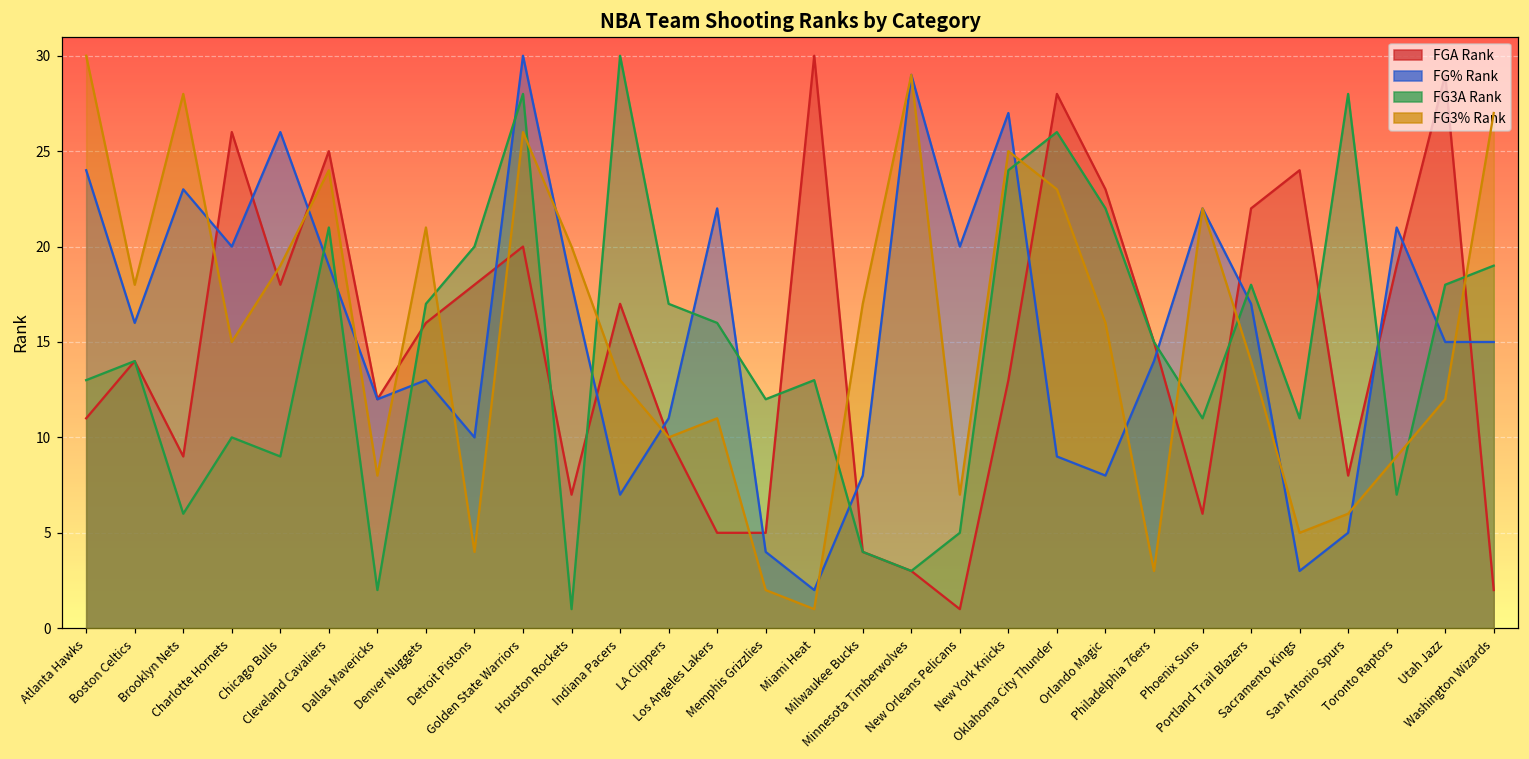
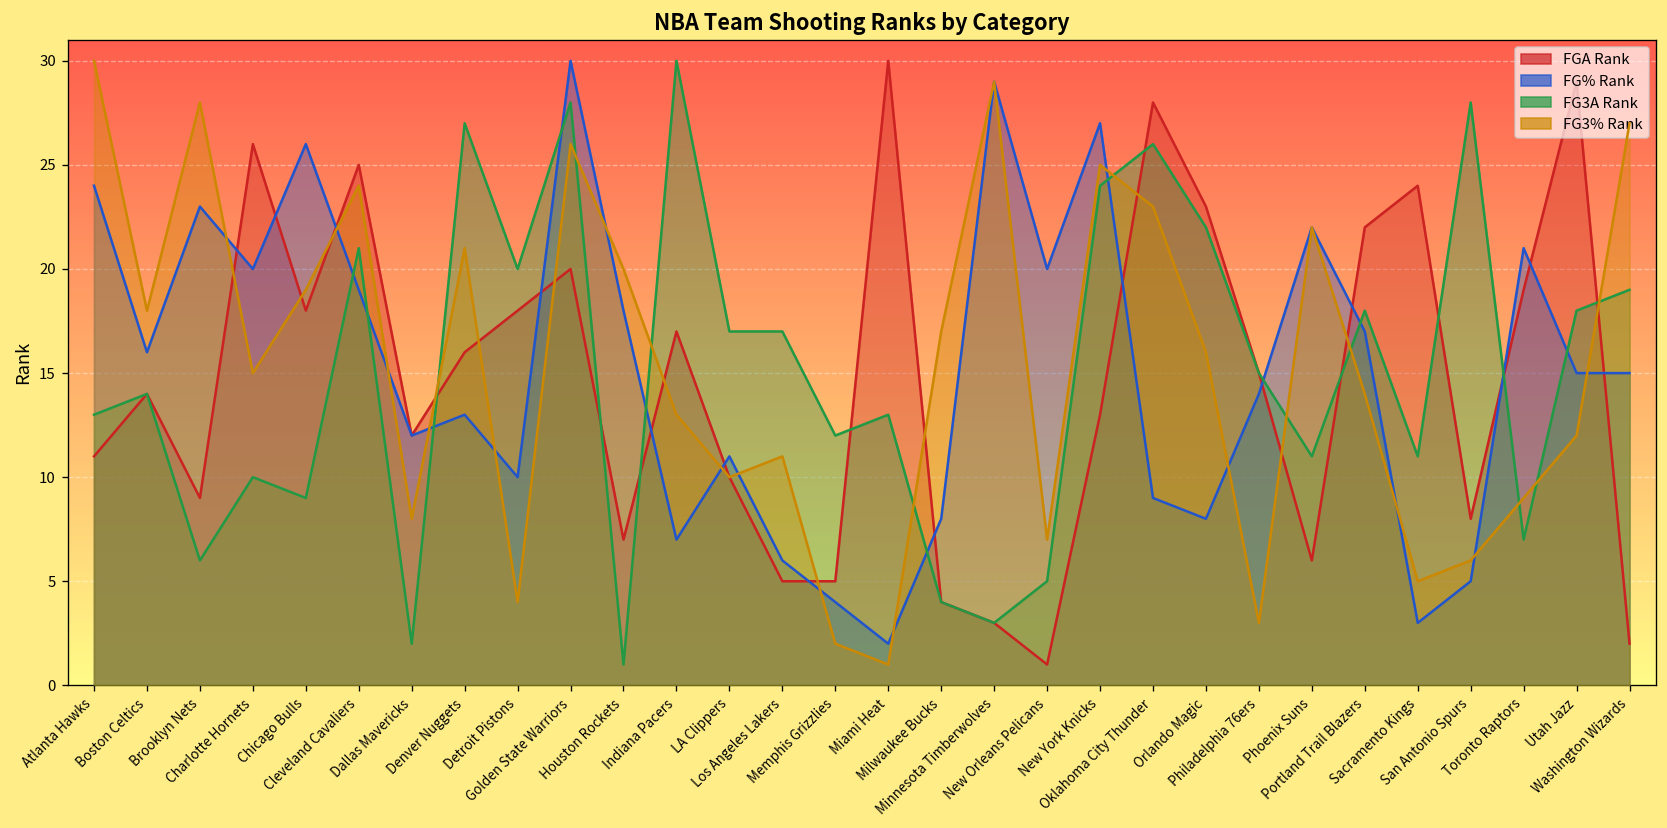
  {
    "FG% Rank": {
      "Atlanta Hawks": 24,
      "Boston Celtics": 16,
      "Brooklyn Nets": 23,
      "Charlotte Hornets": 20,
      "Chicago Bulls": 26,
      "Cleveland Cavaliers": 19,
      "Denver Nuggets": 13,
      "Detroit Pistons": 10,
      "Golden State Warriors": 30,
      "Houston Rockets": 18,
      "Indiana Pacers": 7,
      "LA Clippers": 11,
-     "Los Angeles Lakers": 22,
+     "Los Angeles Lakers": 6,
      "Memphis Grizzlies": 4,
      "Miami Heat": 2,
      "Milwaukee Bucks": 8,
      "New Orleans Pelicans": 20,
      "New York Knicks": 27,
      "Oklahoma City Thunder": 9,
      "Orlando Magic": 8,
      "Philadelphia 76ers": 14,
      "Portland Trail Blazers": 17,
      "Sacramento Kings": 3,
      "San Antonio Spurs": 5,
      "Toronto Raptors": 21,
      "Utah Jazz": 15,
      "Washington Wizards": 15
    },
    "FG3A Rank": {
      "Atlanta Hawks": 13,
      "Brooklyn Nets": 6,
      "Charlotte Hornets": 10,
      "Chicago Bulls": 9,
      "Cleveland Cavaliers": 21,
      "Dallas Mavericks": 2,
-     "Denver Nuggets": 17,
+     "Denver Nuggets": 27,
      "Detroit Pistons": 20,
      "Golden State Warriors": 28,
      "Houston Rockets": 1,
      "Indiana Pacers": 30,
      "LA Clippers": 17,
-     "Los Angeles Lakers": 16,
+     "Los Angeles Lakers": 17,
      "Memphis Grizzlies": 12,
      "Miami Heat": 13,
      "New Orleans Pelicans": 5,
      "New York Knicks": 24,
      "Oklahoma City Thunder": 26,
      "Orlando Magic": 22,
      "Phoenix Suns": 11,
      "Portland Trail Blazers": 18,
      "Sacramento Kings": 11,
      "San Antonio Spurs": 28,
      "Toronto Raptors": 7,
      "Utah Jazz": 18,
      "Washington Wizards": 19
    }
  }
